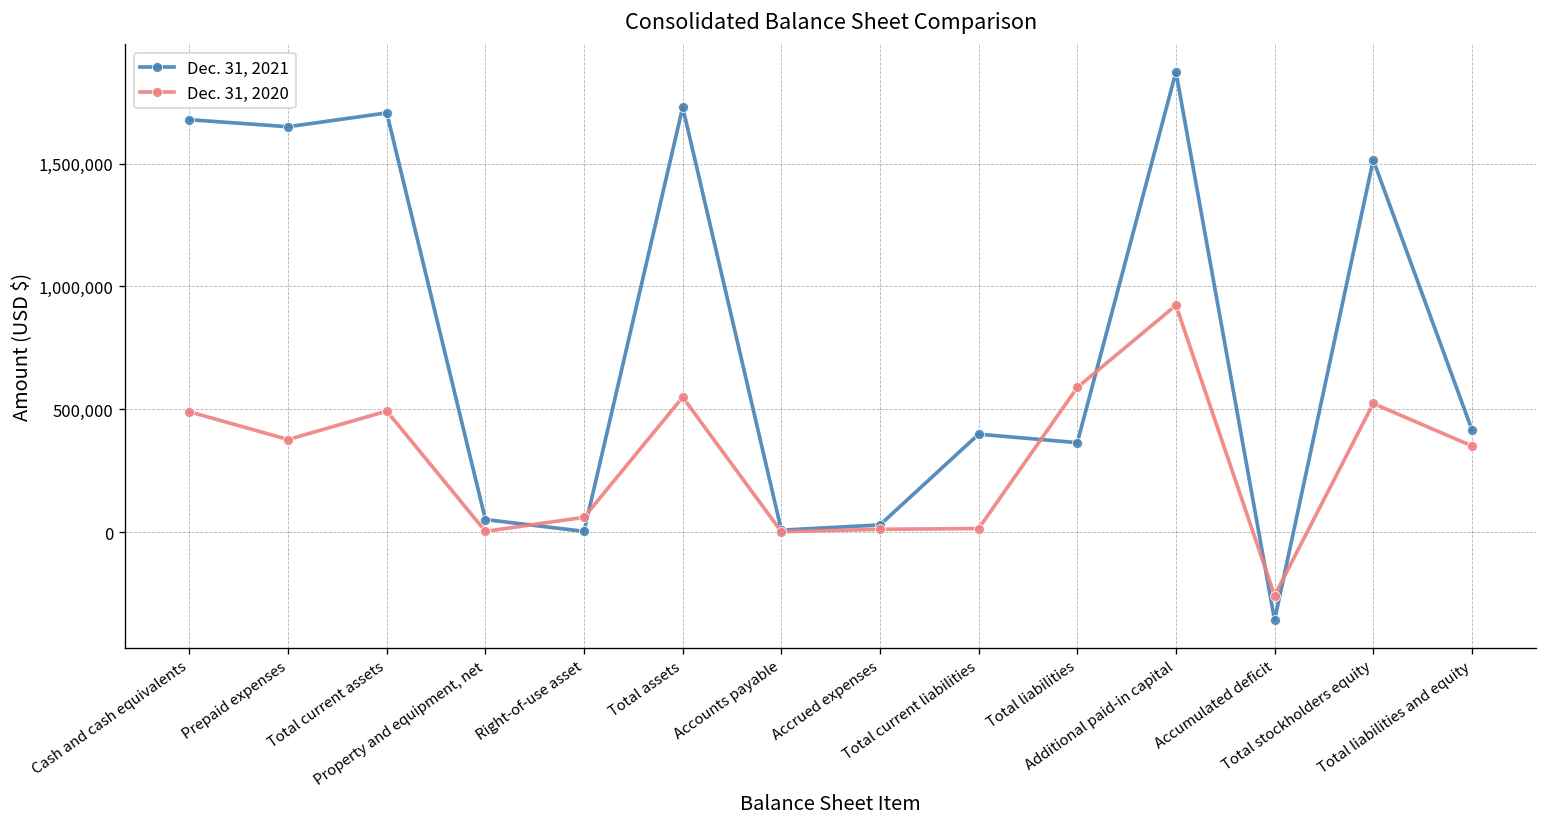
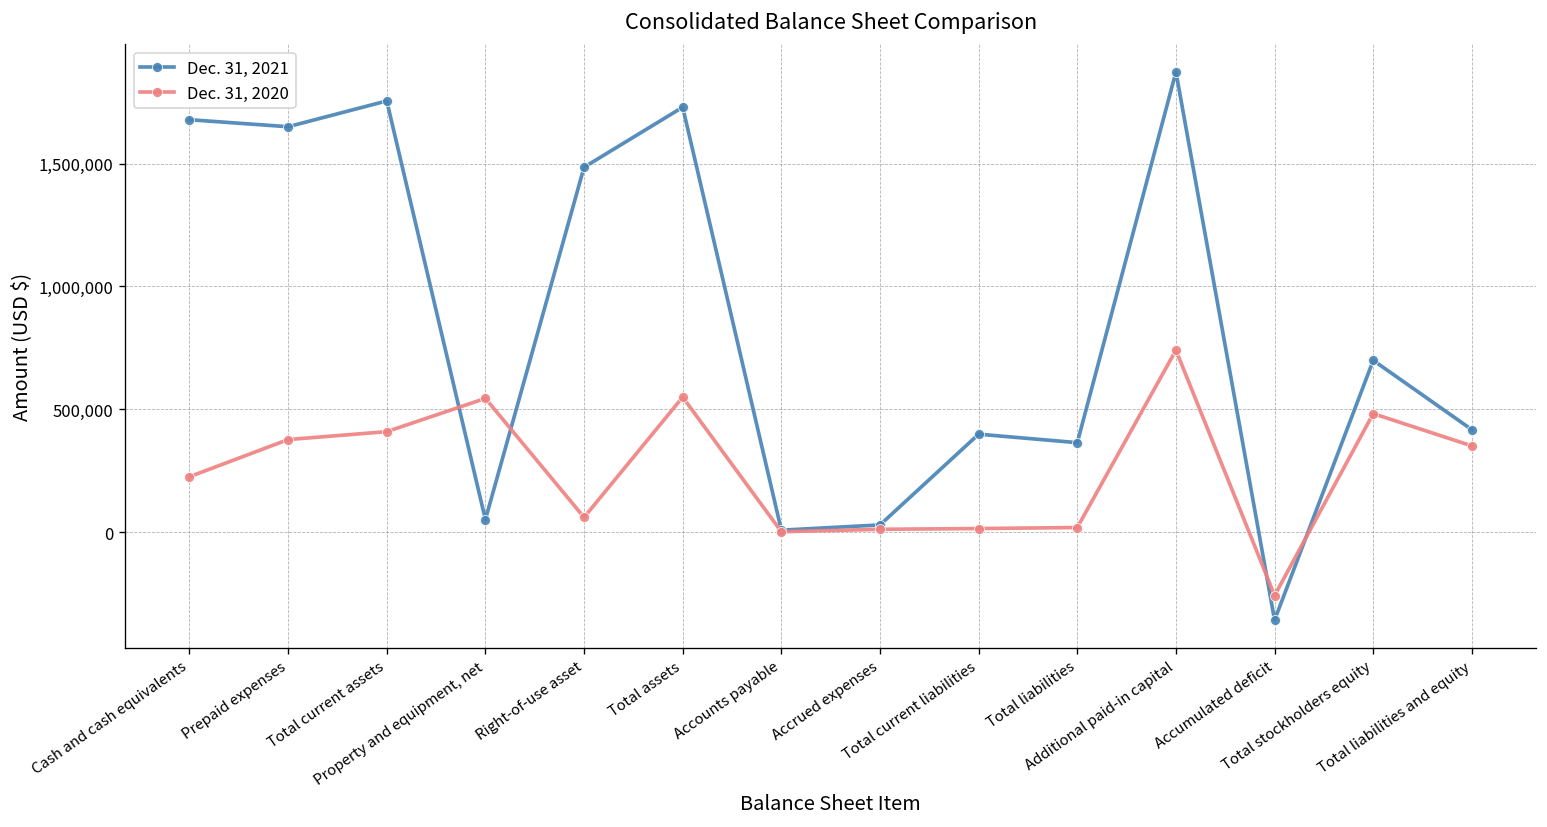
  {
    "Dec. 31, 2021": {
      "Cash and cash equivalents": "1,680,000",
      "Prepaid expenses": "1,650,000",
-     "Total current assets": "1,710,000",
+     "Total current assets": "1,760,000",
      "Property and equipment, net": "50,000",
-     "Right-of-use asset": "0",
+     "Right-of-use asset": "1,490,000",
      "Total assets": "1,730,000",
      "Accrued expenses": "30,000",
      "Total current liabilities": "400,000",
      "Total liabilities": "360,000",
      "Additional paid-in capital": "1,870,000",
      "Accumulated deficit": "-360,000",
-     "Total stockholders equity": "1,510,000",
+     "Total stockholders equity": "700,000",
      "Total liabilities and equity": "420,000"
    },
    "Dec. 31, 2020": {
-     "Cash and cash equivalents": "490,000",
+     "Cash and cash equivalents": "230,000",
      "Prepaid expenses": "380,000",
-     "Total current assets": "490,000",
-     "Property and equipment, net": "0",
+     "Total current assets": "410,000",
+     "Property and equipment, net": "540,000",
      "Right-of-use asset": "60,000",
      "Total assets": "550,000",
      "Accrued expenses": "10,000",
      "Total current liabilities": "10,000",
-     "Total liabilities": "590,000",
-     "Additional paid-in capital": "920,000",
+     "Total liabilities": "20,000",
+     "Additional paid-in capital": "740,000",
      "Accumulated deficit": "-260,000",
-     "Total stockholders equity": "520,000",
+     "Total stockholders equity": "480,000",
      "Total liabilities and equity": "350,000"
    }
  }
